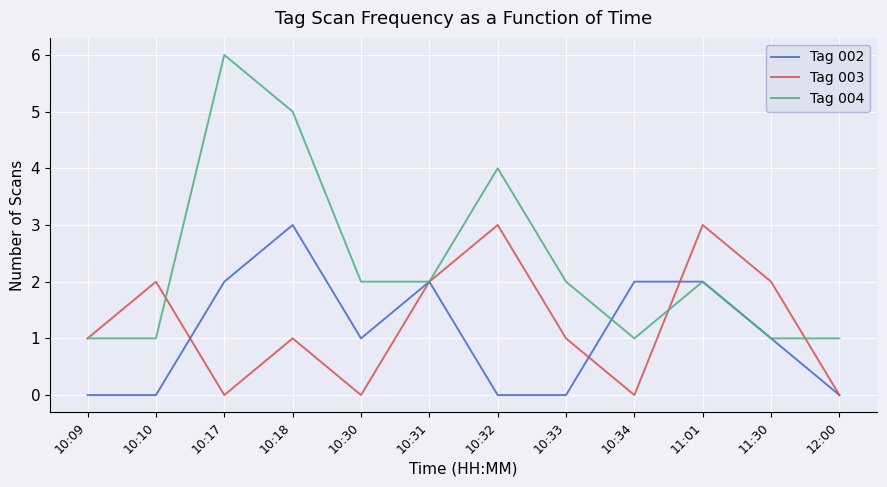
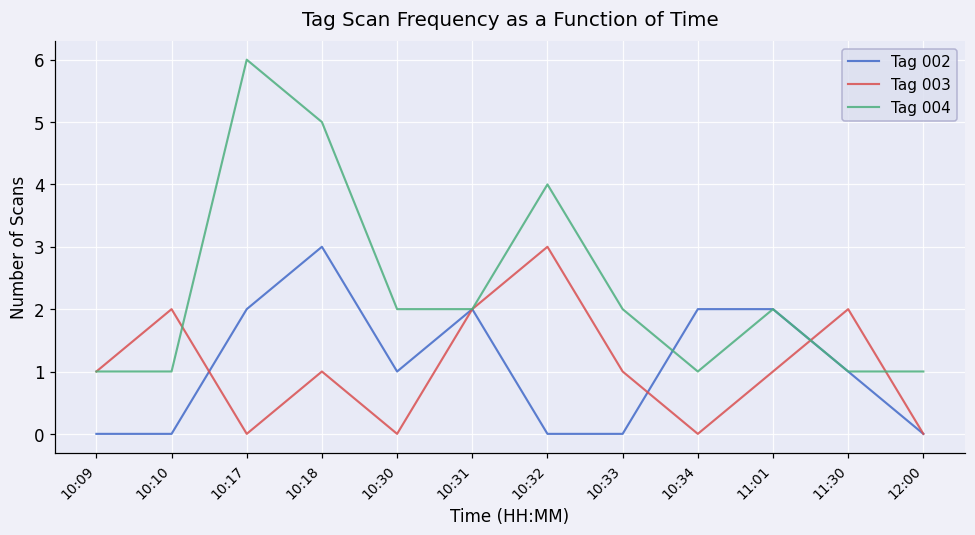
  {
    "Tag 002": {
      "10:09": 0,
      "10:10": 0,
      "10:17": 2,
      "10:18": 3,
      "10:30": 1,
      "10:32": 0,
      "10:33": 0,
      "10:34": 2
    },
    "Tag 003": {
      "10:10": 2,
      "10:17": 0,
      "10:18": 1,
      "10:30": 0,
      "10:32": 3,
      "10:33": 1,
      "10:34": 0,
-     "11:01": 3,
+     "11:01": 1,
      "11:30": 2
    },
    "Tag 004": {
      "10:10": 1,
      "10:17": 6,
      "10:18": 5,
      "10:30": 2,
      "10:32": 4,
      "10:33": 2,
      "10:34": 1,
      "12:00": 1
    }
  }
